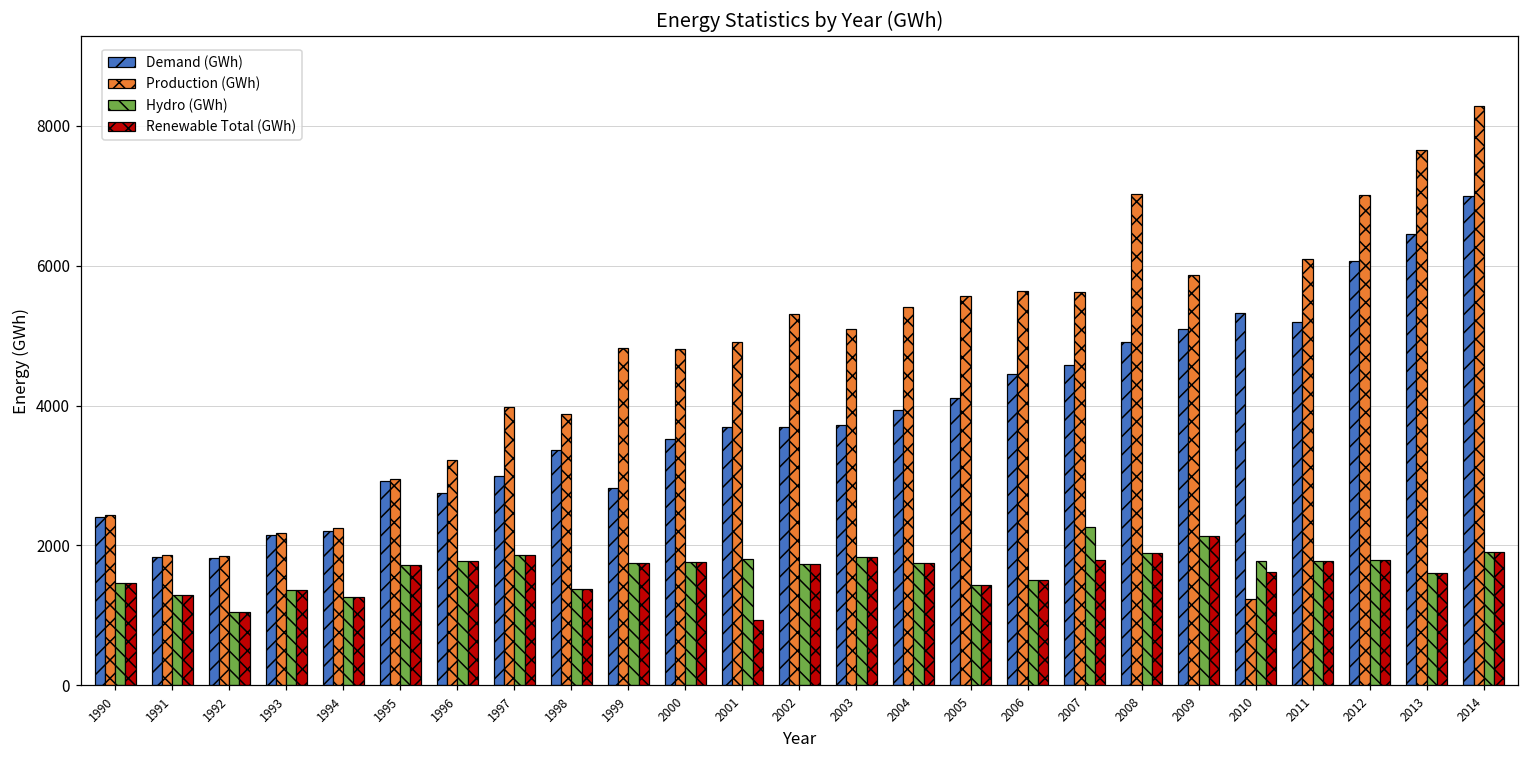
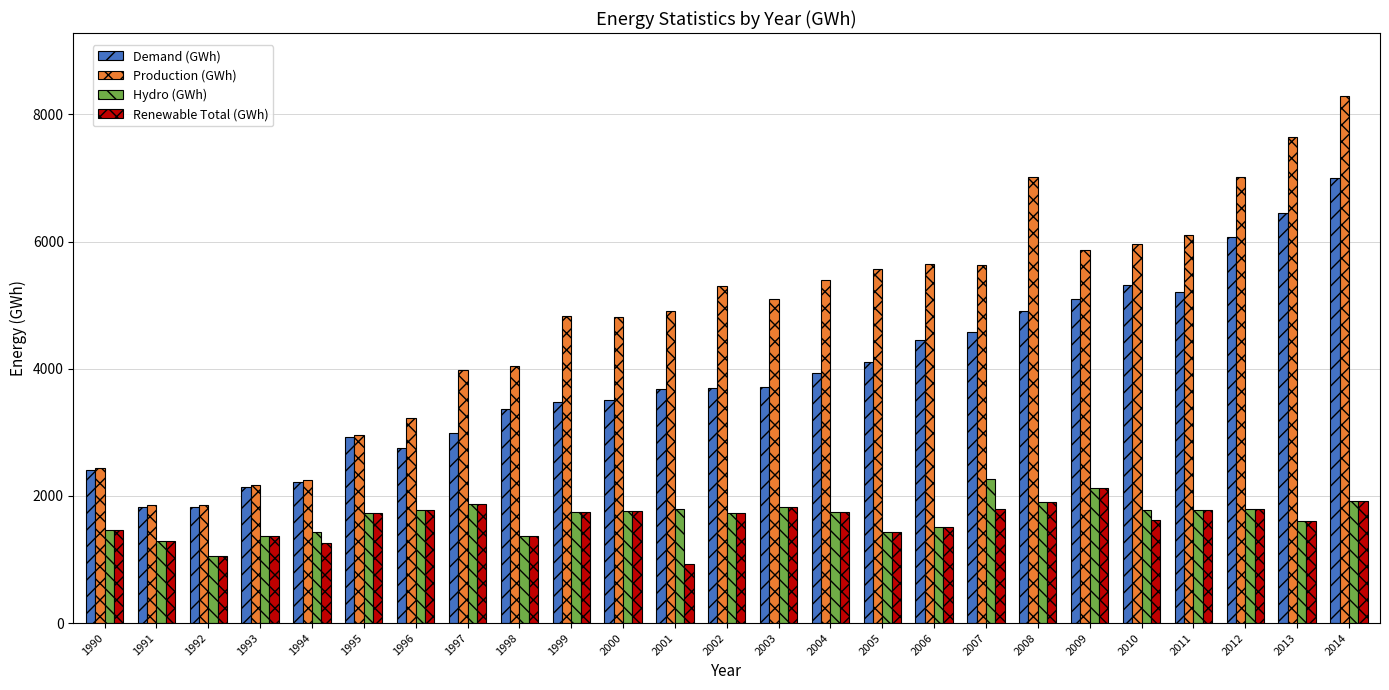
  {
    "Demand (GWh)": {
      "1990": 2400,
      "1991": 1800,
      "1992": 1800,
      "1993": 2100,
      "1994": 2200,
      "1995": 2900,
      "1996": 2800,
      "1997": 3000,
      "1998": 3400,
-     "1999": 2800,
+     "1999": 3500,
      "2000": 3500,
      "2001": 3700,
      "2002": 3700,
      "2003": 3700,
      "2004": 3900,
      "2005": 4100,
      "2006": 4500,
      "2007": 4600,
      "2008": 4900,
      "2009": 5100,
      "2010": 5300,
      "2011": 5200,
      "2012": 6100,
      "2013": 6400,
      "2014": 7000
    },
    "Production (GWh)": {
      "1990": 2400,
      "1991": 1900,
      "1992": 1900,
      "1993": 2200,
      "1994": 2200,
      "1995": 3000,
      "1996": 3200,
      "1997": 4000,
-     "1998": 3900,
+     "1998": 4100,
      "1999": 4800,
      "2000": 4800,
      "2001": 4900,
      "2002": 5300,
      "2003": 5100,
      "2004": 5400,
      "2005": 5600,
      "2006": 5600,
      "2007": 5600,
      "2008": 7000,
      "2009": 5900,
-     "2010": 1200,
+     "2010": 6000,
      "2011": 6100,
      "2012": 7000,
      "2013": 7700,
      "2014": 8300
    },
    "Hydro (GWh)": {
      "1990": 1500,
      "1991": 1300,
      "1992": 1000,
      "1993": 1400,
-     "1994": 1300,
+     "1994": 1400,
      "1995": 1700,
      "1996": 1800,
      "1997": 1900,
      "1998": 1400,
      "1999": 1800,
      "2000": 1800,
      "2001": 1800,
      "2002": 1700,
      "2003": 1800,
      "2004": 1700,
      "2005": 1400,
      "2006": 1500,
      "2007": 2300,
      "2008": 1900,
      "2009": 2100,
      "2010": 1800,
      "2011": 1800,
      "2012": 1800,
      "2013": 1600,
      "2014": 1900
    },
    "Renewable Total (GWh)": {
      "1990": 1500,
      "1991": 1300,
      "1992": 1000,
      "1993": 1400,
      "1994": 1300,
      "1995": 1700,
      "1996": 1800,
      "1997": 1900,
      "1998": 1400,
      "1999": 1800,
      "2000": 1800,
      "2001": 900,
      "2002": 1700,
      "2003": 1800,
      "2004": 1700,
      "2005": 1400,
      "2006": 1500,
      "2007": 1800,
      "2008": 1900,
      "2009": 2100,
      "2010": 1600,
      "2011": 1800,
      "2012": 1800,
      "2013": 1600,
      "2014": 1900
    }
  }
